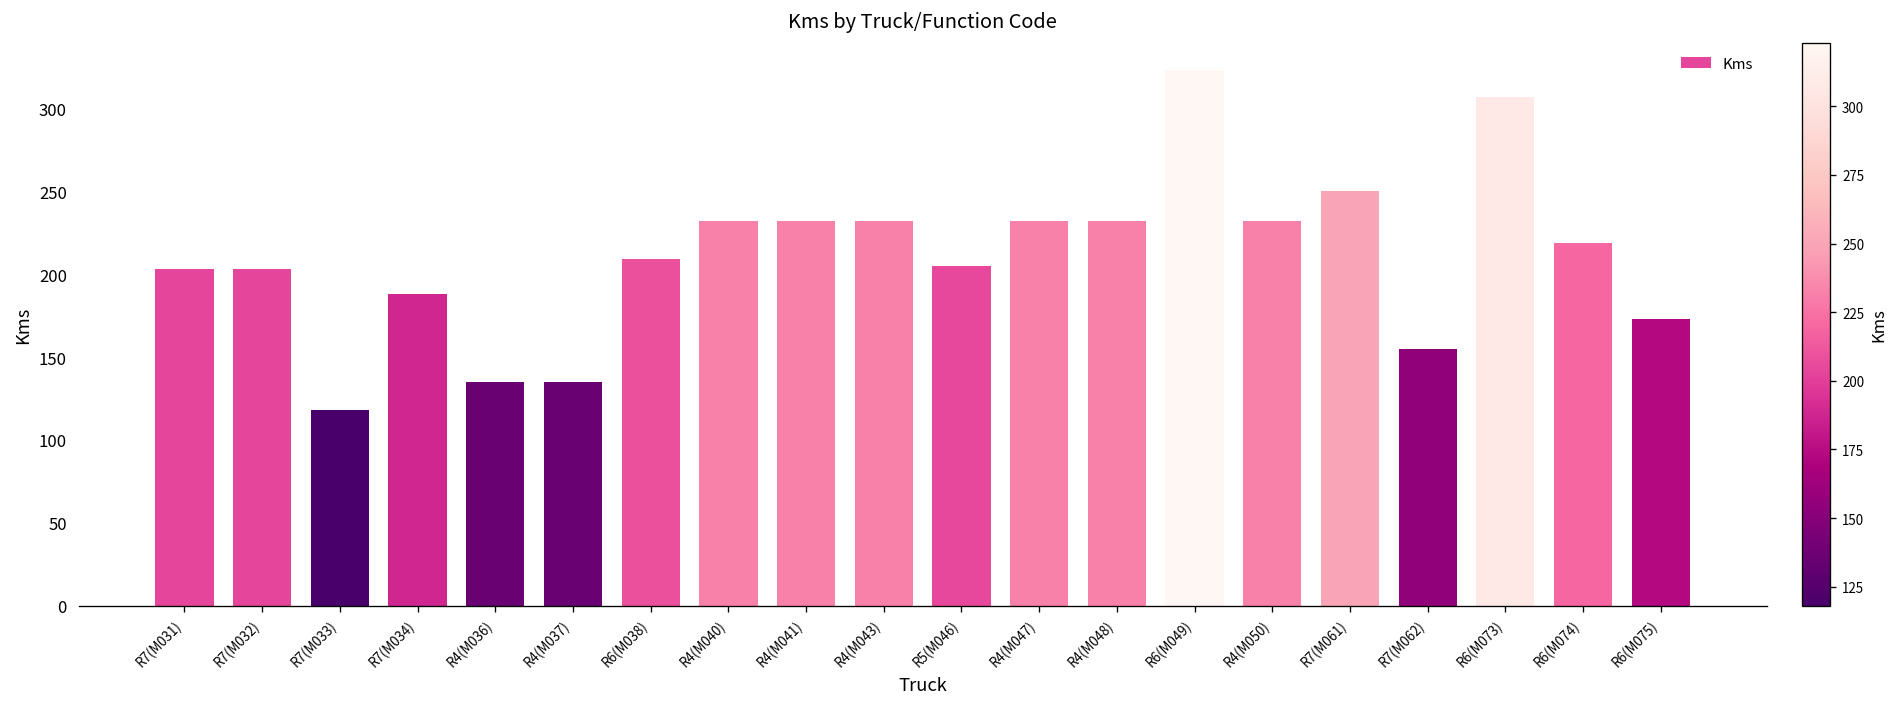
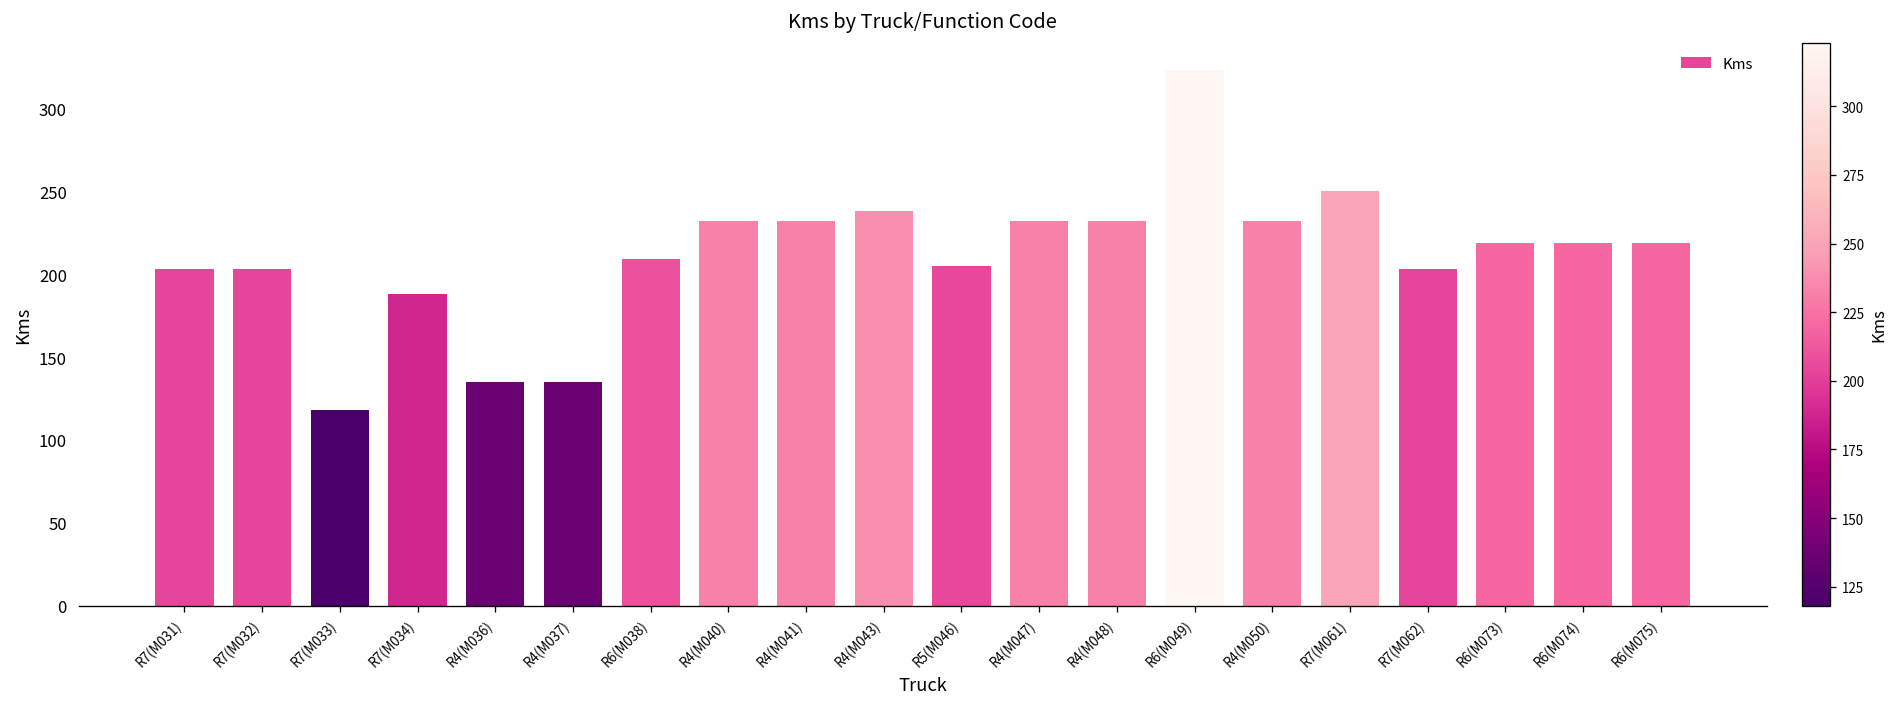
  {
    "R7(M031)": 203,
    "R7(M032)": 203,
    "R7(M033)": 118,
    "R7(M034)": 188,
    "R4(M036)": 135,
    "R4(M037)": 135,
    "R6(M038)": 209,
    "R4(M040)": 232,
    "R4(M041)": 232,
-   "R4(M043)": 232,
+   "R4(M043)": 238,
    "R5(M046)": 205,
    "R4(M047)": 232,
    "R4(M048)": 232,
    "R6(M049)": 323,
    "R4(M050)": 232,
    "R7(M061)": 250,
-   "R7(M062)": 155,
-   "R6(M073)": 307,
+   "R7(M062)": 203,
+   "R6(M073)": 219,
    "R6(M074)": 219,
-   "R6(M075)": 173
+   "R6(M075)": 219
  }
